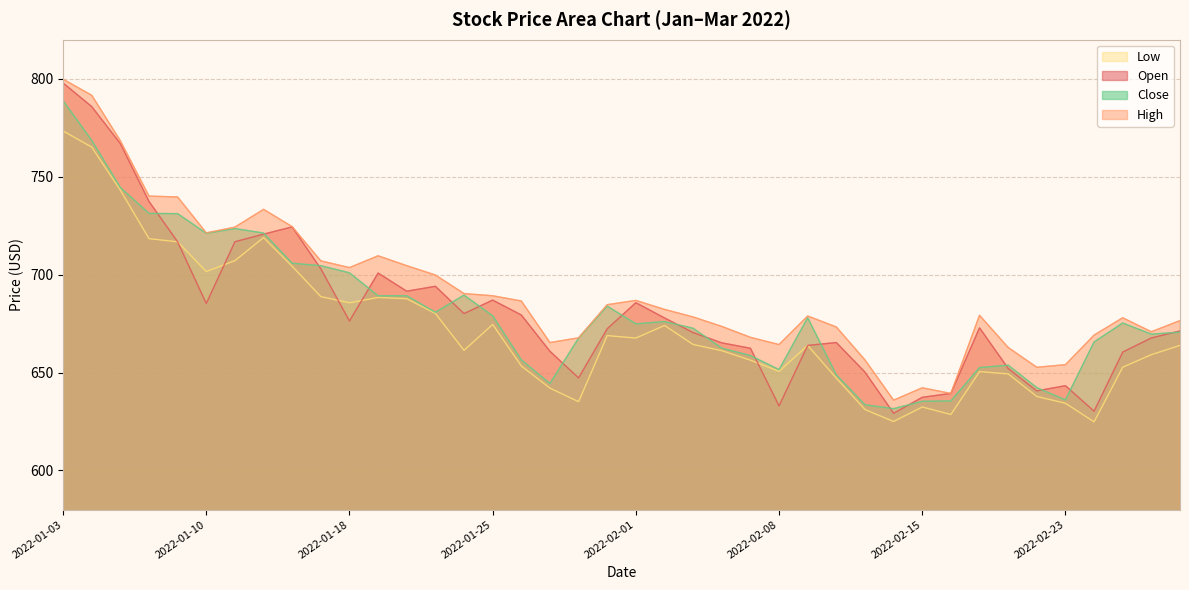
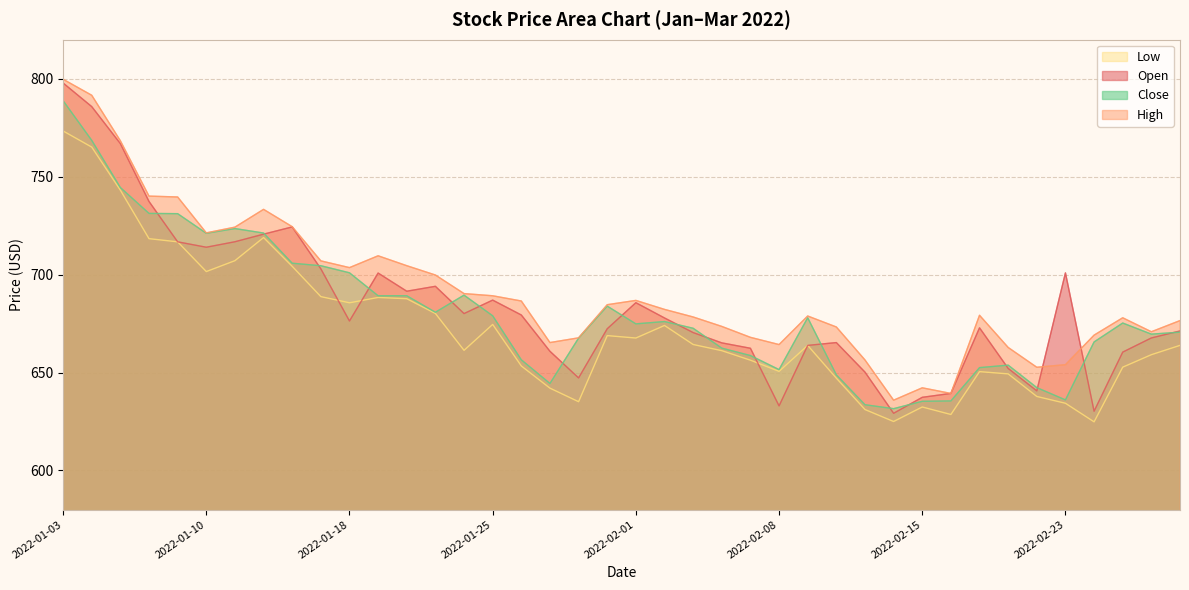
  {
    "Open": {
      "2022-01-03": 798,
-     "2022-01-10": 685,
+     "2022-01-10": 714,
      "2022-01-18": 676,
      "2022-01-25": 687,
      "2022-02-08": 633,
      "2022-02-15": 637,
-     "2022-02-23": 643
+     "2022-02-23": 701
    },
    "Close": {
      "2022-01-03": 789,
      "2022-01-18": 701,
      "2022-01-25": 679,
      "2022-02-01": 675,
      "2022-02-15": 635,
      "2022-02-23": 636
    }
  }
